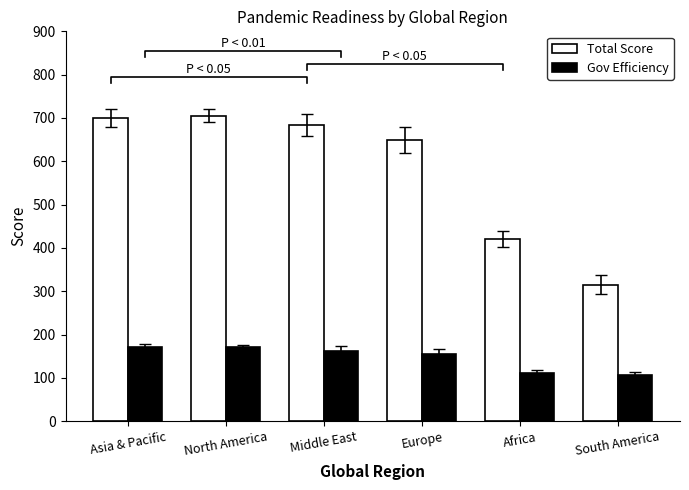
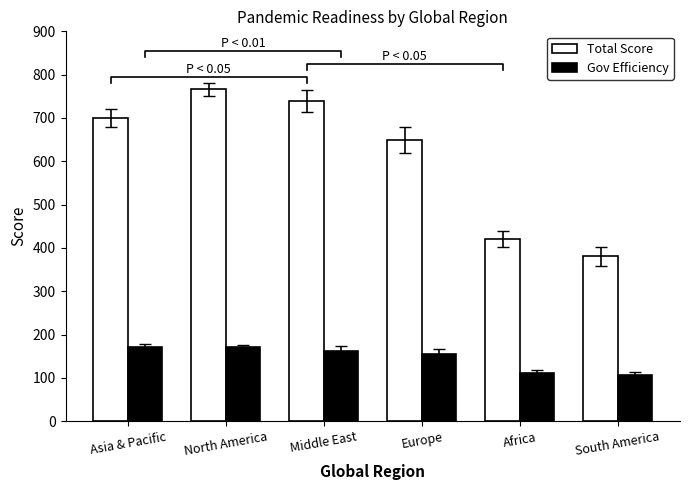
  {
    "Total Score": {
      "Asia & Pacific": 700,
-     "North America": 710,
-     "Middle East": 680,
+     "North America": 770,
+     "Middle East": 740,
      "Europe": 650,
      "Africa": 420,
-     "South America": 310
+     "South America": 380
    }
  }
